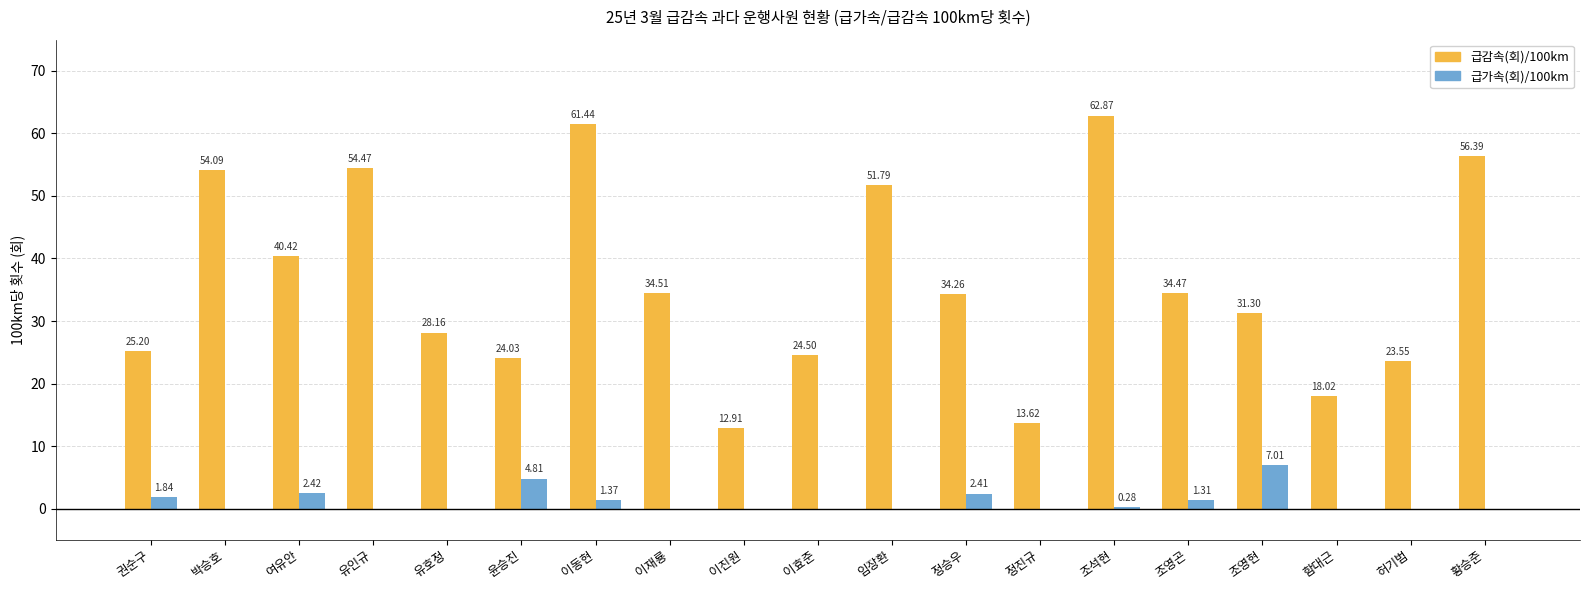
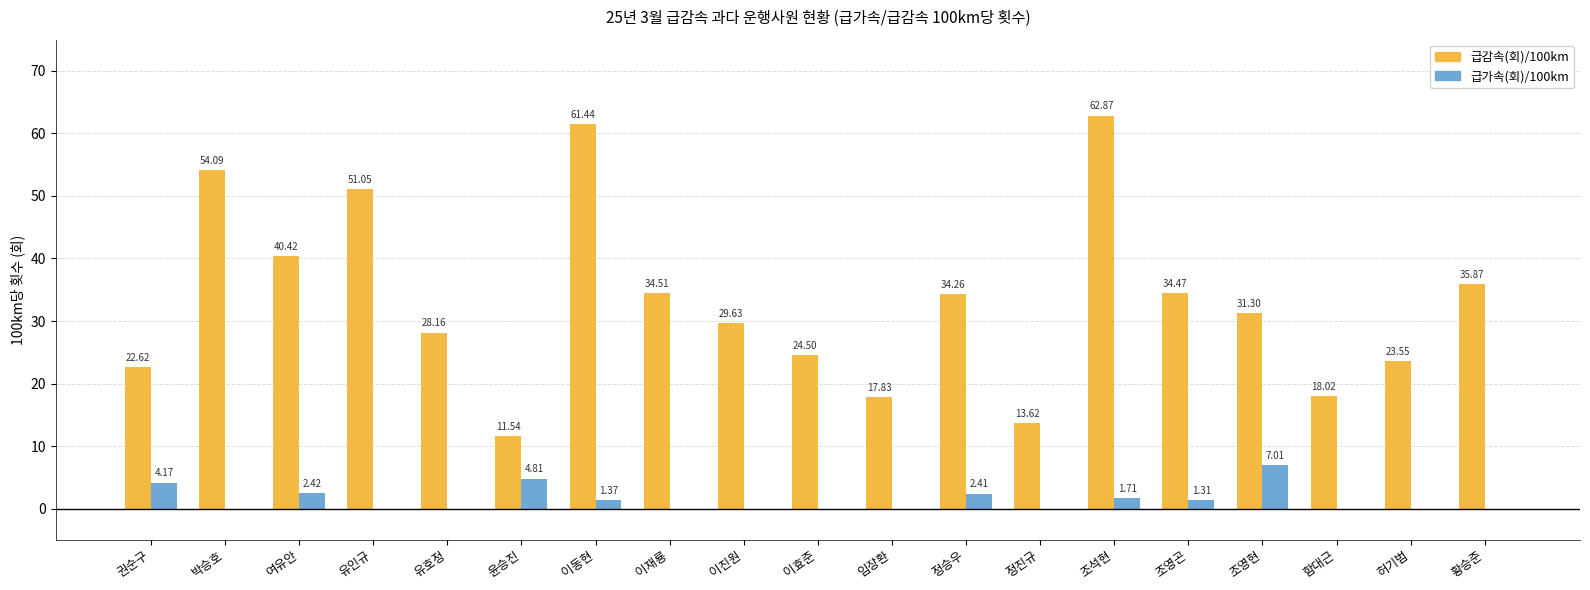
  {
    "급감속(회)/100km": {
-     "권순구": 25.20,
+     "권순구": 22.62,
      "박승호": 54.09,
      "여유안": 40.42,
-     "유인규": 54.47,
+     "유인규": 51.05,
      "유호정": 28.16,
-     "윤승진": 24.03,
+     "윤승진": 11.54,
      "이동현": 61.44,
      "이재룡": 34.51,
-     "이진원": 12.91,
+     "이진원": 29.63,
      "이효준": 24.50,
-     "임장환": 51.79,
+     "임장환": 17.83,
      "정승우": 34.26,
      "정진규": 13.62,
      "조석현": 62.87,
      "조영곤": 34.47,
      "조영현": 31.30,
      "함대근": 18.02,
      "허기범": 23.55,
-     "황승준": 56.39
+     "황승준": 35.87
    },
    "급가속(회)/100km": {
-     "권순구": 1.84,
+     "권순구": 4.17,
      "여유안": 2.42,
      "윤승진": 4.81,
      "이동현": 1.37,
      "정승우": 2.41,
-     "조석현": 0.28,
+     "조석현": 1.71,
      "조영곤": 1.31,
      "조영현": 7.01
    }
  }
